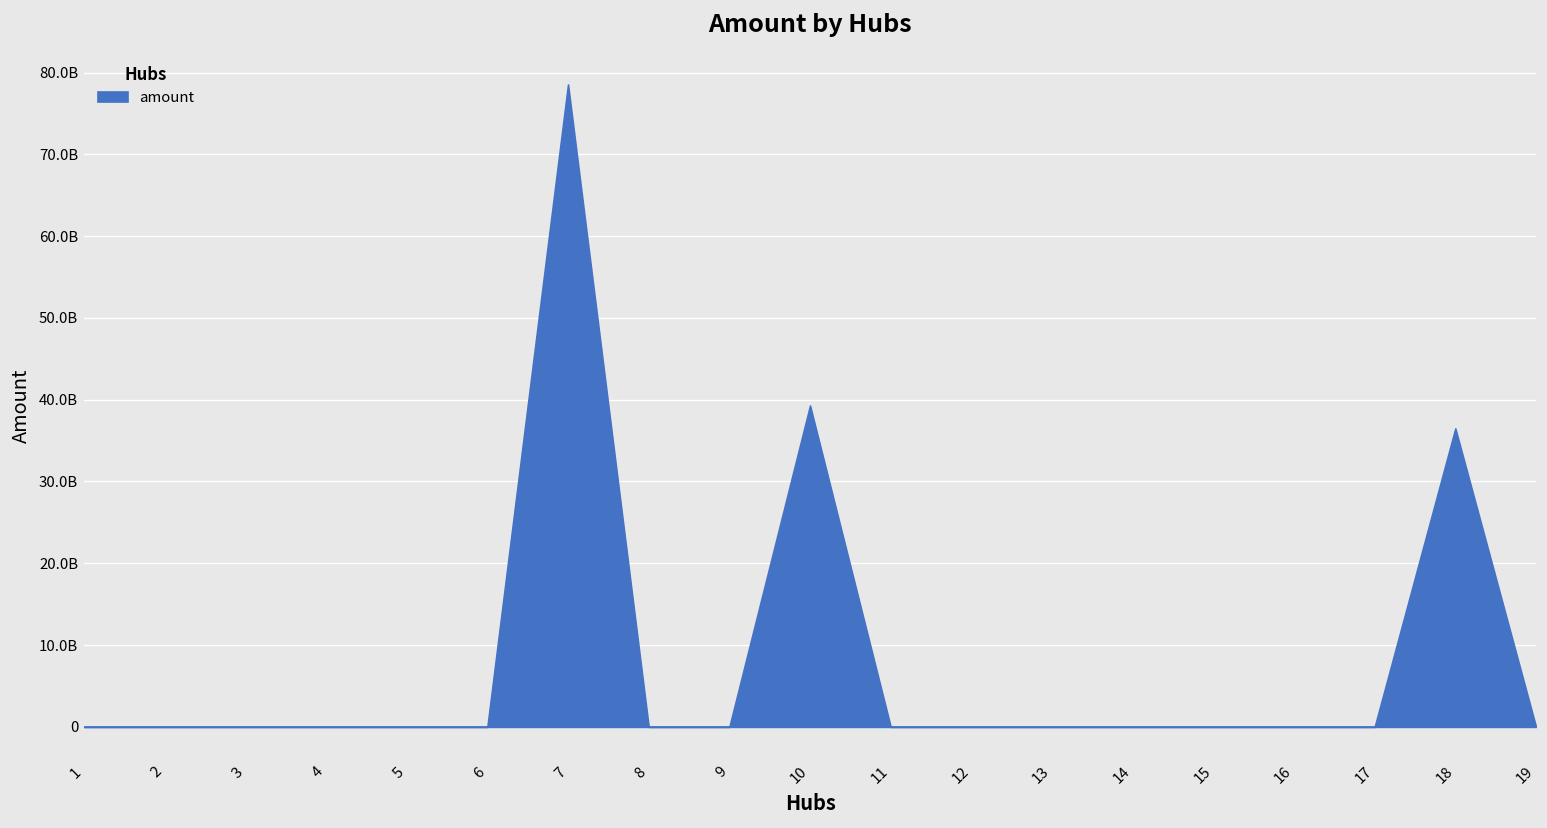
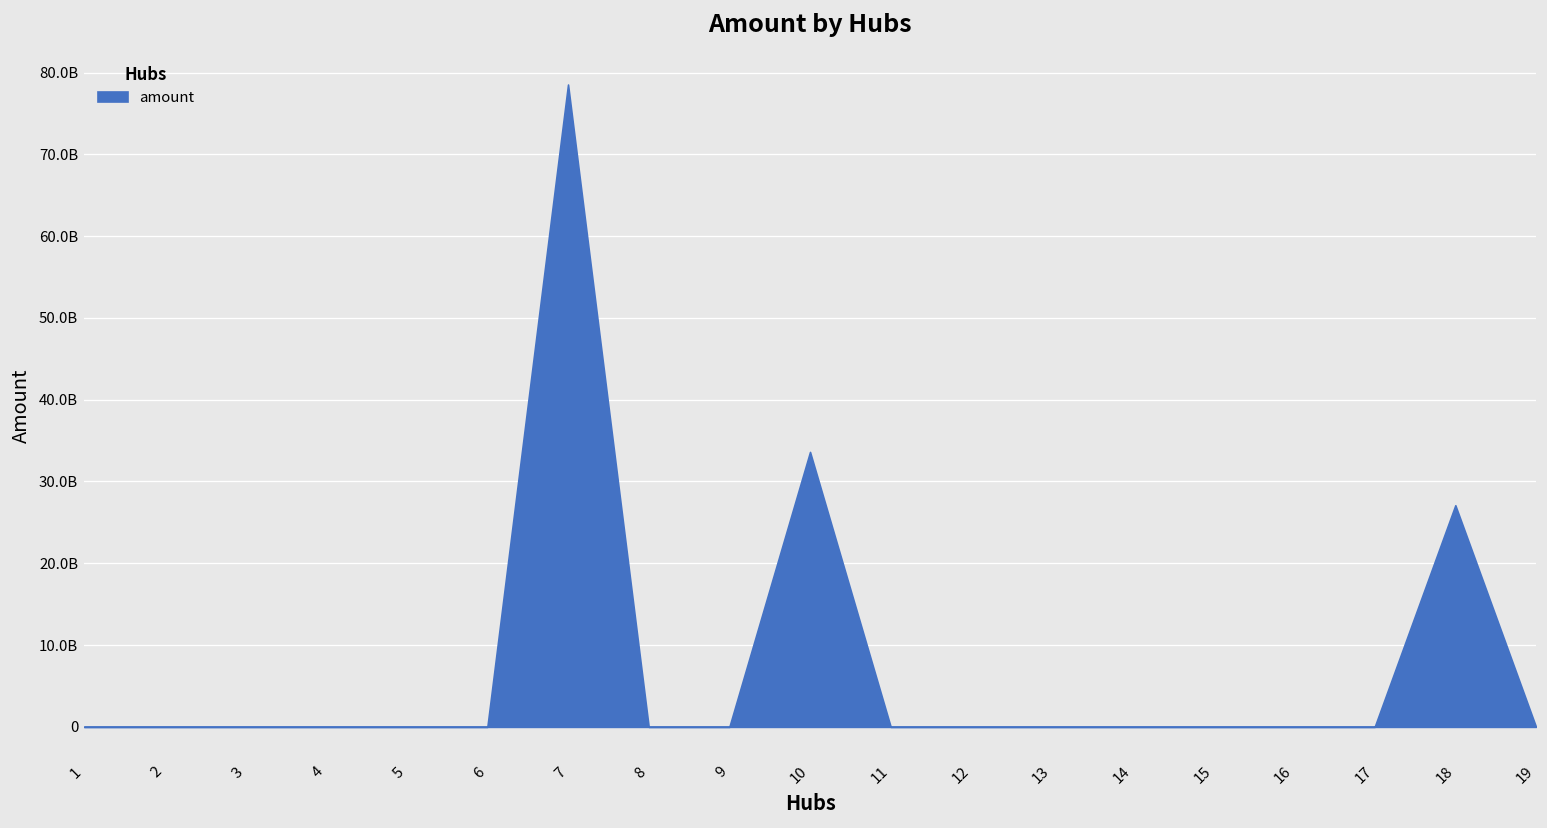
  {
    "1": 0,
    "2": 0,
    "3": 0,
    "4": 0,
    "5": 0,
    "6": 0,
    "7": 79000000000,
    "8": 0,
    "9": 0,
-   "10": 39000000000,
+   "10": 34000000000,
    "11": 0,
    "12": 0,
    "13": 0,
    "14": 0,
    "15": 0,
    "16": 0,
    "17": 0,
-   "18": 36000000000,
+   "18": 27000000000,
    "19": 0
  }
